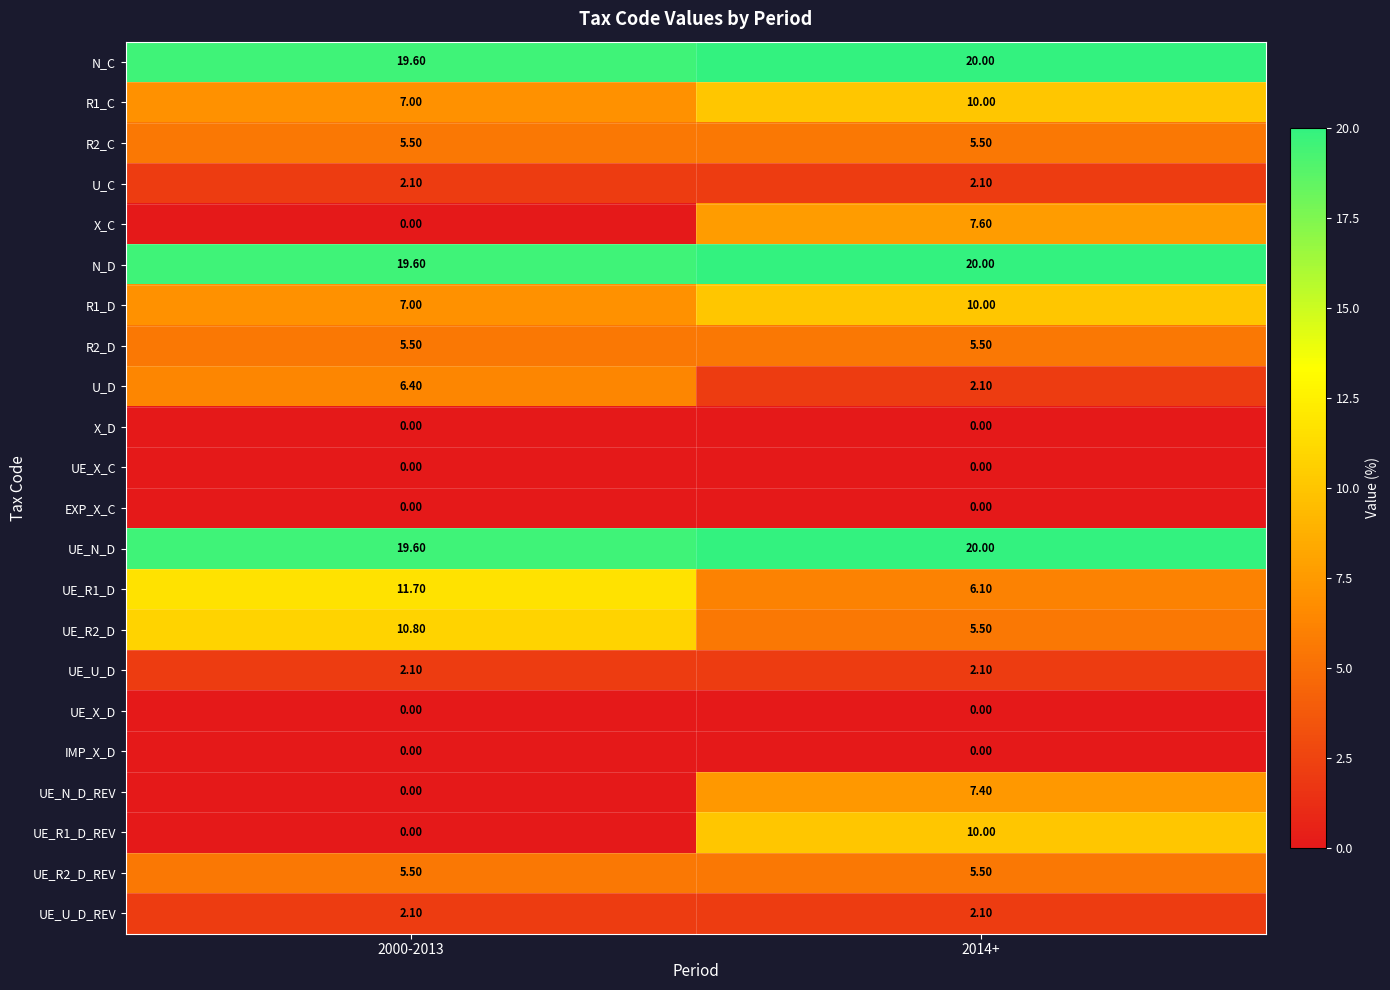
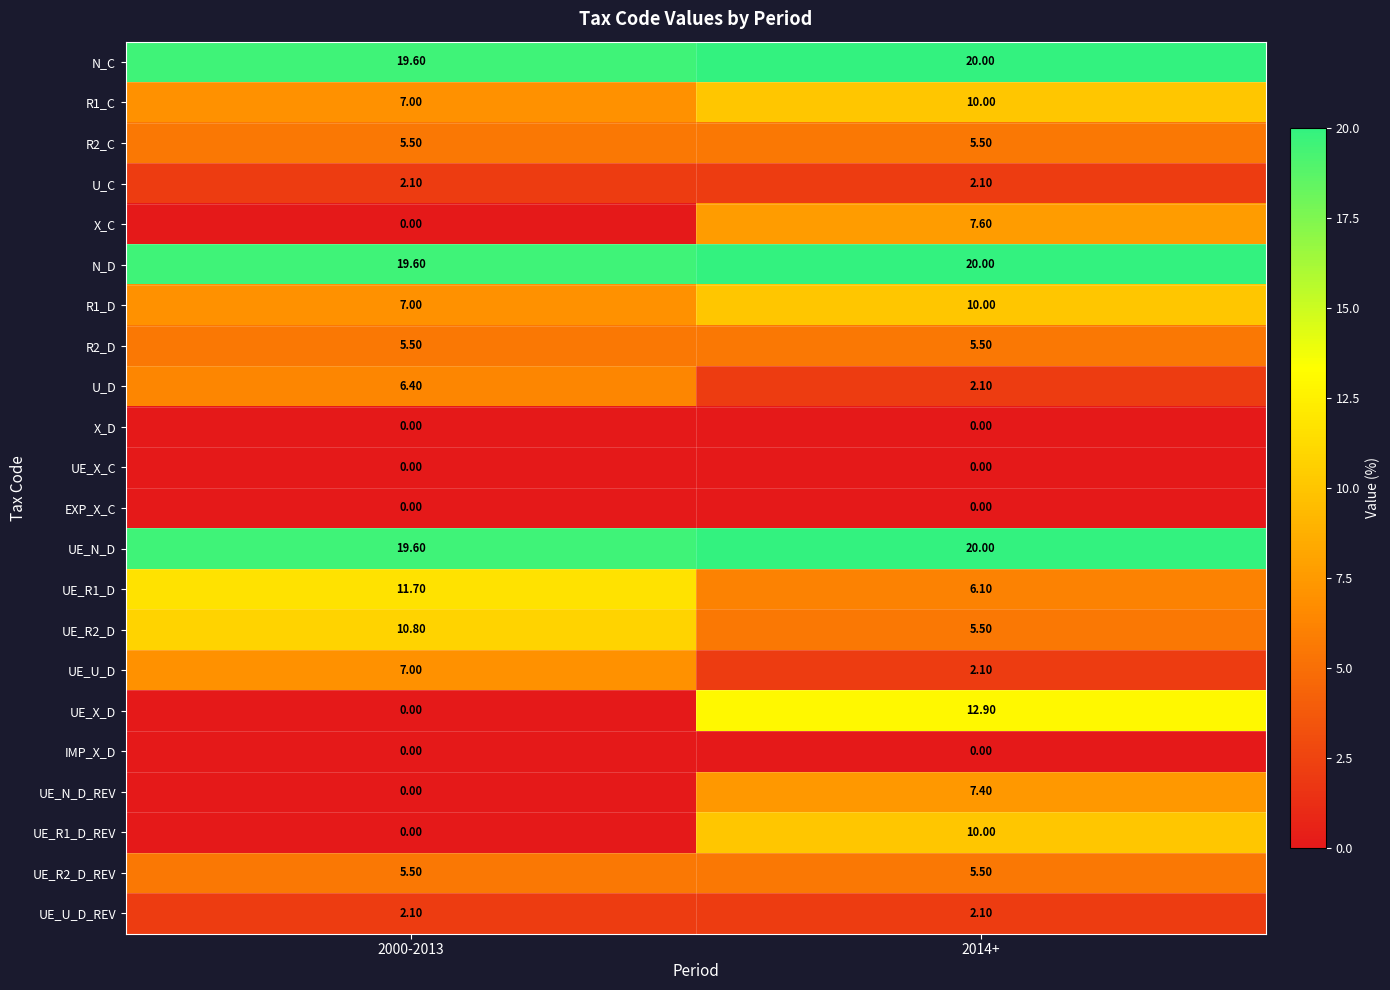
  {
    "N_C": {
      "2000-2013": 19.60,
      "2014+": 20.00
    },
    "R1_C": {
      "2000-2013": 7.00,
      "2014+": 10.00
    },
    "R2_C": {
      "2000-2013": 5.50,
      "2014+": 5.50
    },
    "U_C": {
      "2000-2013": 2.10,
      "2014+": 2.10
    },
    "X_C": {
      "2000-2013": 0.00,
      "2014+": 7.60
    },
    "N_D": {
      "2000-2013": 19.60,
      "2014+": 20.00
    },
    "R1_D": {
      "2000-2013": 7.00,
      "2014+": 10.00
    },
    "R2_D": {
      "2000-2013": 5.50,
      "2014+": 5.50
    },
    "U_D": {
      "2000-2013": 6.40,
      "2014+": 2.10
    },
    "X_D": {
      "2000-2013": 0.00,
      "2014+": 0.00
    },
    "UE_X_C": {
      "2000-2013": 0.00,
      "2014+": 0.00
    },
    "EXP_X_C": {
      "2000-2013": 0.00,
      "2014+": 0.00
    },
    "UE_N_D": {
      "2000-2013": 19.60,
      "2014+": 20.00
    },
    "UE_R1_D": {
      "2000-2013": 11.70,
      "2014+": 6.10
    },
    "UE_R2_D": {
      "2000-2013": 10.80,
      "2014+": 5.50
    },
    "UE_U_D": {
-     "2000-2013": 2.10,
+     "2000-2013": 7.00,
      "2014+": 2.10
    },
    "UE_X_D": {
      "2000-2013": 0.00,
-     "2014+": 0.00
+     "2014+": 12.90
    },
    "IMP_X_D": {
      "2000-2013": 0.00,
      "2014+": 0.00
    },
    "UE_N_D_REV": {
      "2000-2013": 0.00,
      "2014+": 7.40
    },
    "UE_R1_D_REV": {
      "2000-2013": 0.00,
      "2014+": 10.00
    },
    "UE_R2_D_REV": {
      "2000-2013": 5.50,
      "2014+": 5.50
    },
    "UE_U_D_REV": {
      "2000-2013": 2.10,
      "2014+": 2.10
    }
  }
